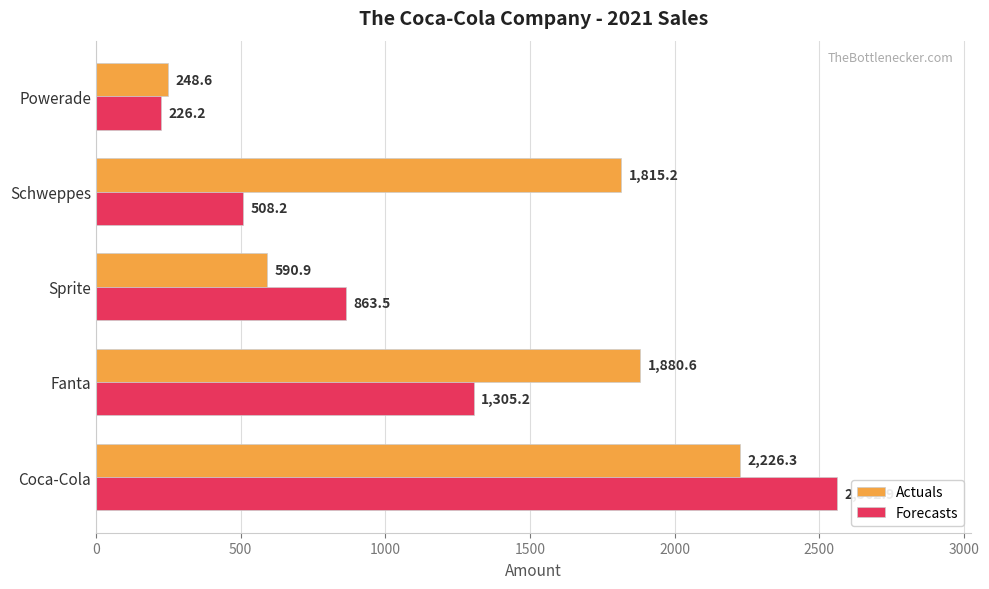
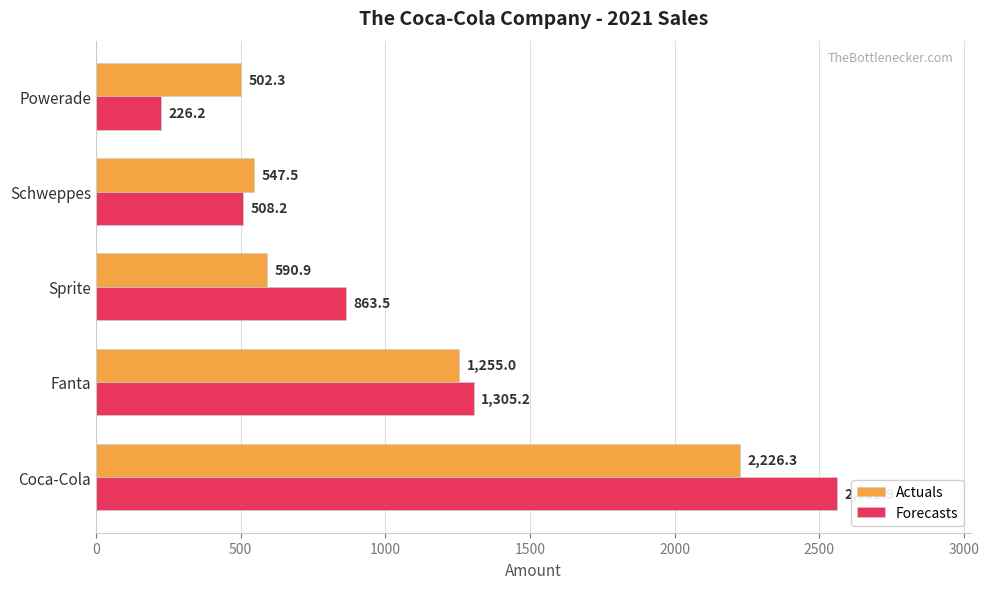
  {
    "Actuals": {
-     "Powerade": "248.6",
-     "Schweppes": "1,815.2",
+     "Powerade": "502.3",
+     "Schweppes": "547.5",
      "Sprite": "590.9",
-     "Fanta": "1,880.6",
+     "Fanta": "1,255.0",
      "Coca-Cola": "2,226.3"
    },
    "Forecasts": {
      "Powerade": "226.2",
      "Schweppes": "508.2",
      "Sprite": "863.5",
      "Fanta": "1,305.2"
    }
  }
